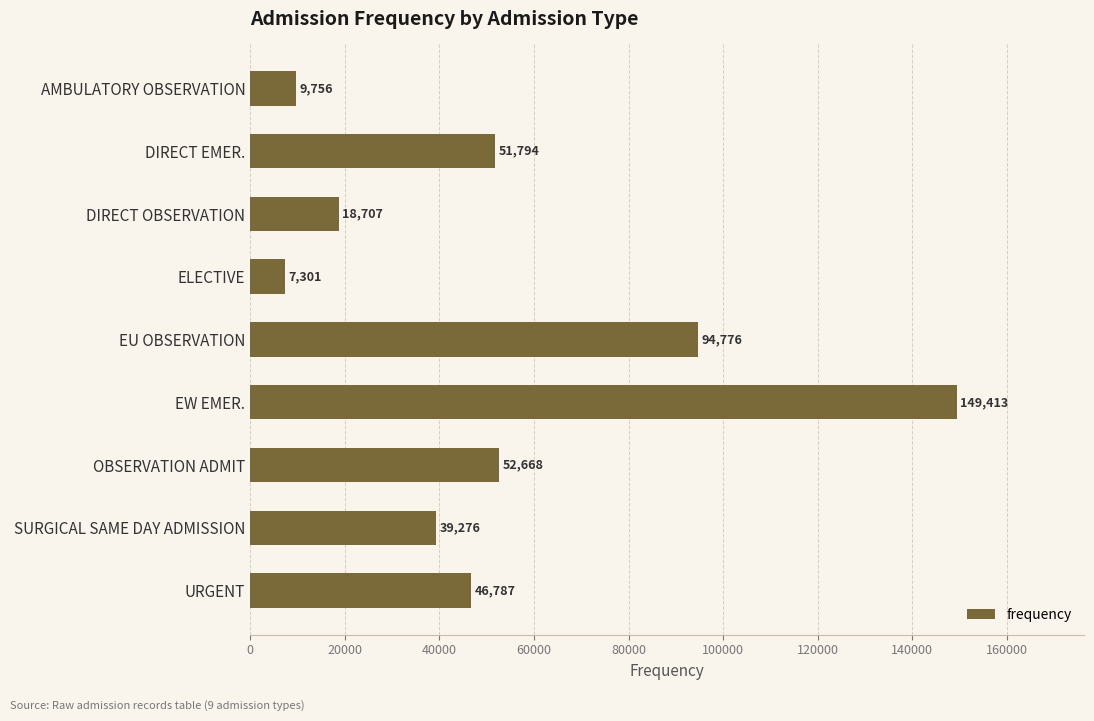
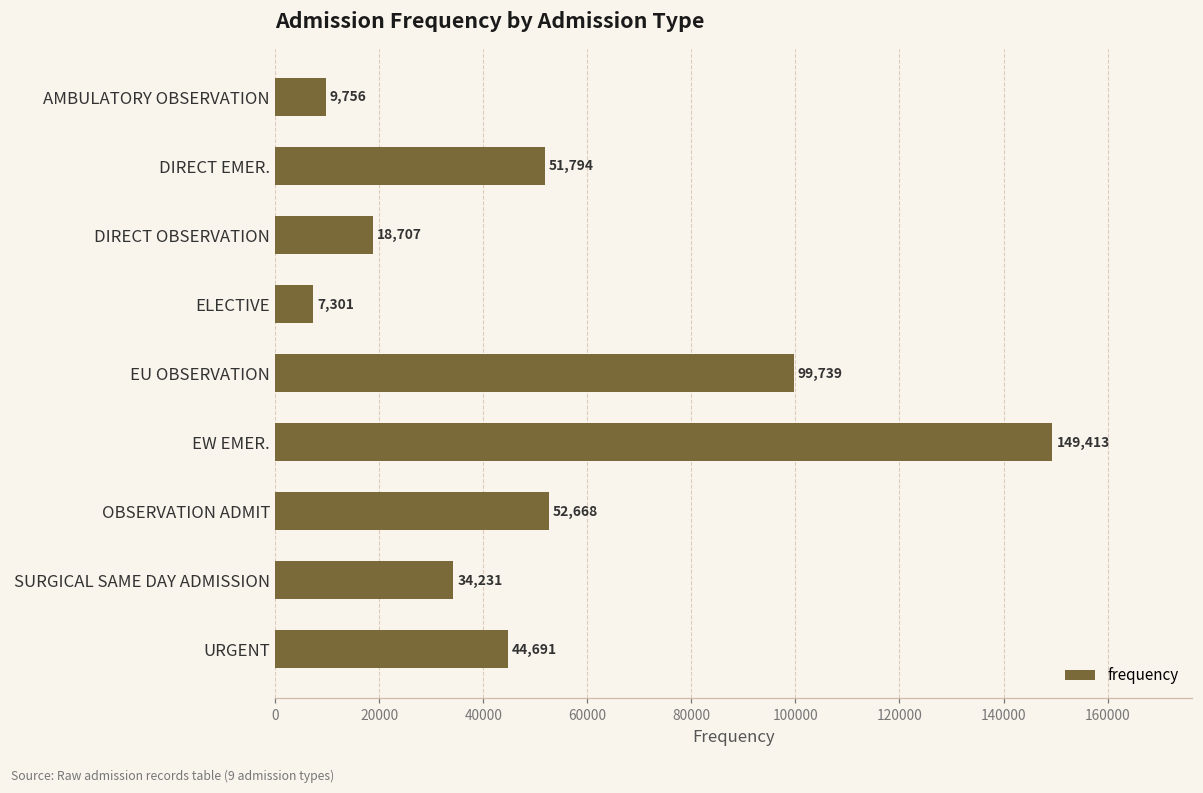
  {
    "AMBULATORY OBSERVATION": "9,756",
    "DIRECT EMER.": "51,794",
    "DIRECT OBSERVATION": "18,707",
    "ELECTIVE": "7,301",
-   "EU OBSERVATION": "94,776",
+   "EU OBSERVATION": "99,739",
    "EW EMER.": "149,413",
    "OBSERVATION ADMIT": "52,668",
-   "SURGICAL SAME DAY ADMISSION": "39,276",
-   "URGENT": "46,787"
+   "SURGICAL SAME DAY ADMISSION": "34,231",
+   "URGENT": "44,691"
  }
